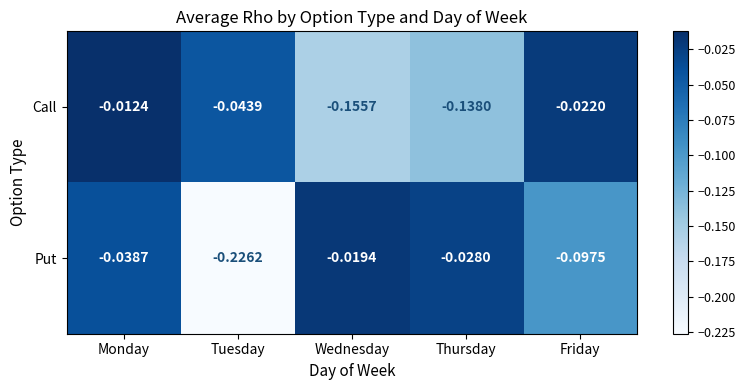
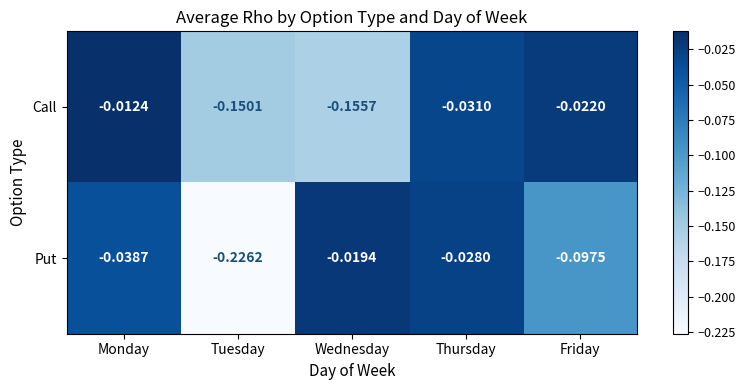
  {
    "Call": {
      "Monday": -0.0124,
-     "Tuesday": -0.0439,
+     "Tuesday": -0.1501,
      "Wednesday": -0.1557,
-     "Thursday": -0.1380,
+     "Thursday": -0.0310,
      "Friday": -0.0220
    },
    "Put": {
      "Monday": -0.0387,
      "Tuesday": -0.2262,
      "Wednesday": -0.0194,
      "Thursday": -0.0280,
      "Friday": -0.0975
    }
  }
